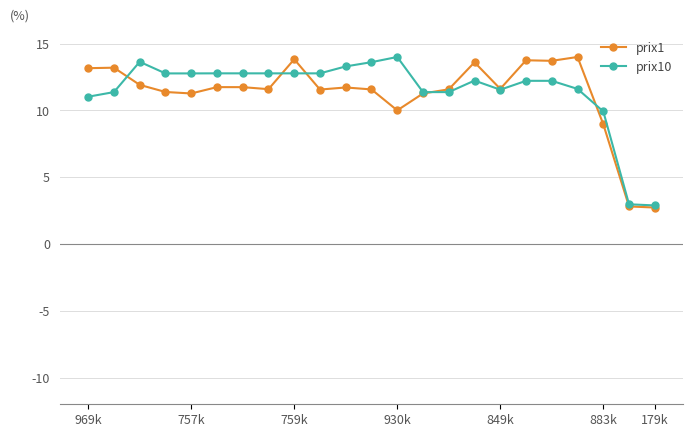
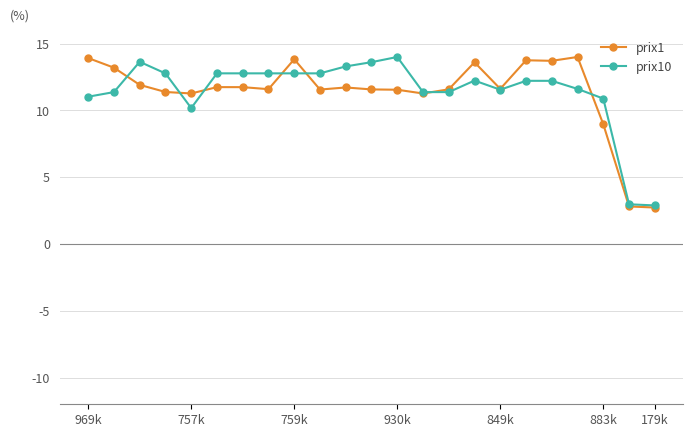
  {
    "prix1": {
-     "969k": 13.2,
+     "969k": 13.9,
      "757k": 11.3,
      "759k": 13.8,
-     "930k": 10.0,
+     "930k": 11.5,
      "883k": 9.0
    },
    "prix10": {
      "969k": 11.0,
-     "757k": 12.8,
+     "757k": 10.2,
      "759k": 12.8,
      "930k": 14.0,
-     "883k": 9.9
+     "883k": 10.9
    }
  }
